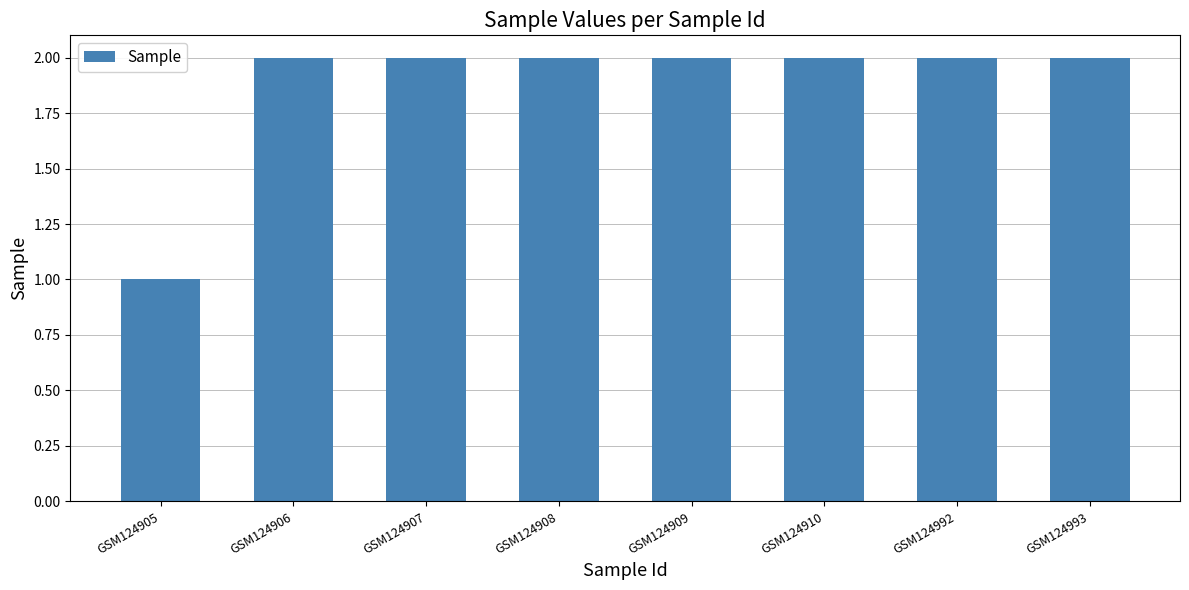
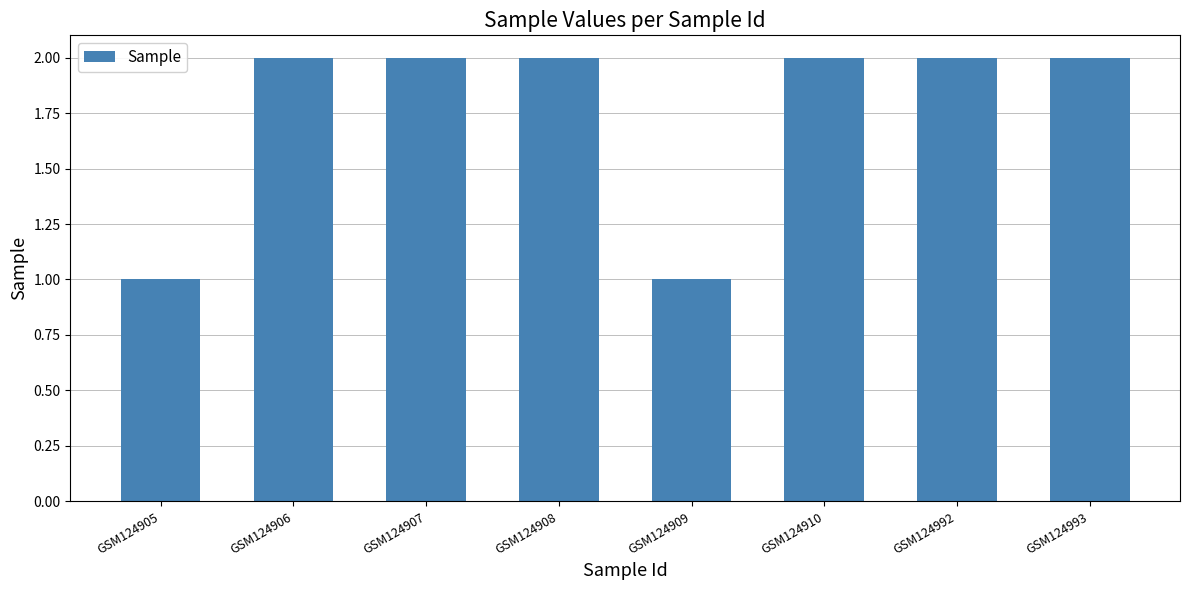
  {
    "GSM124905": 1,
    "GSM124906": 2,
    "GSM124907": 2,
    "GSM124908": 2,
-   "GSM124909": 2,
+   "GSM124909": 1,
    "GSM124910": 2,
    "GSM124992": 2,
    "GSM124993": 2
  }
